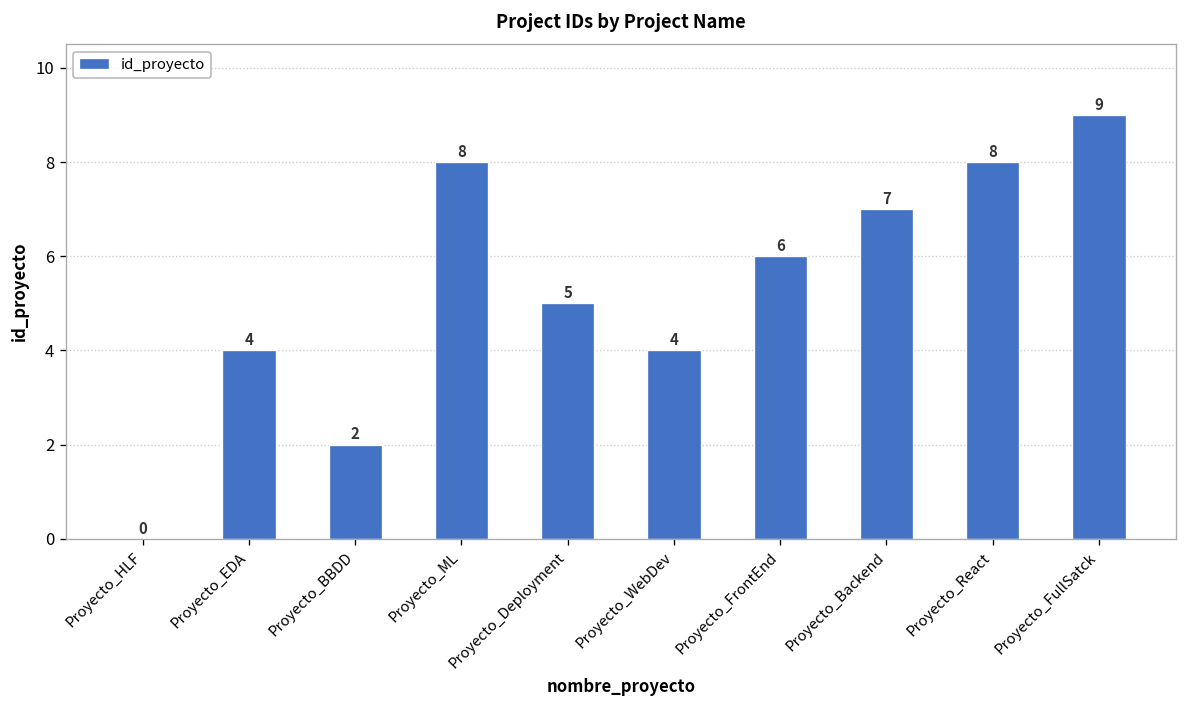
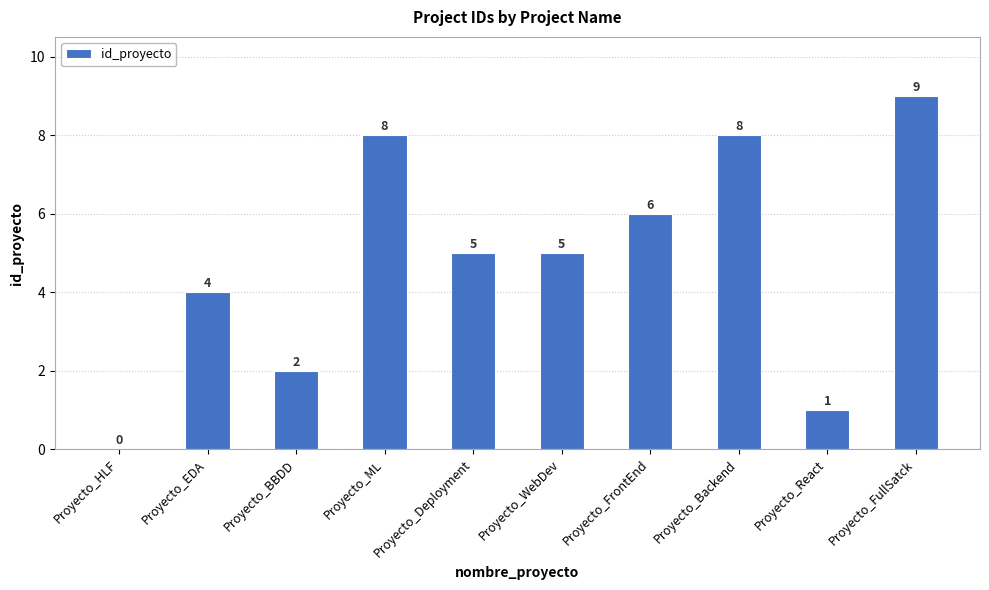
  {
    "Proyecto_HLF": 0,
    "Proyecto_EDA": 4,
    "Proyecto_BBDD": 2,
    "Proyecto_ML": 8,
    "Proyecto_Deployment": 5,
-   "Proyecto_WebDev": 4,
+   "Proyecto_WebDev": 5,
    "Proyecto_FrontEnd": 6,
-   "Proyecto_Backend": 7,
-   "Proyecto_React": 8,
+   "Proyecto_Backend": 8,
+   "Proyecto_React": 1,
    "Proyecto_FullSatck": 9
  }
